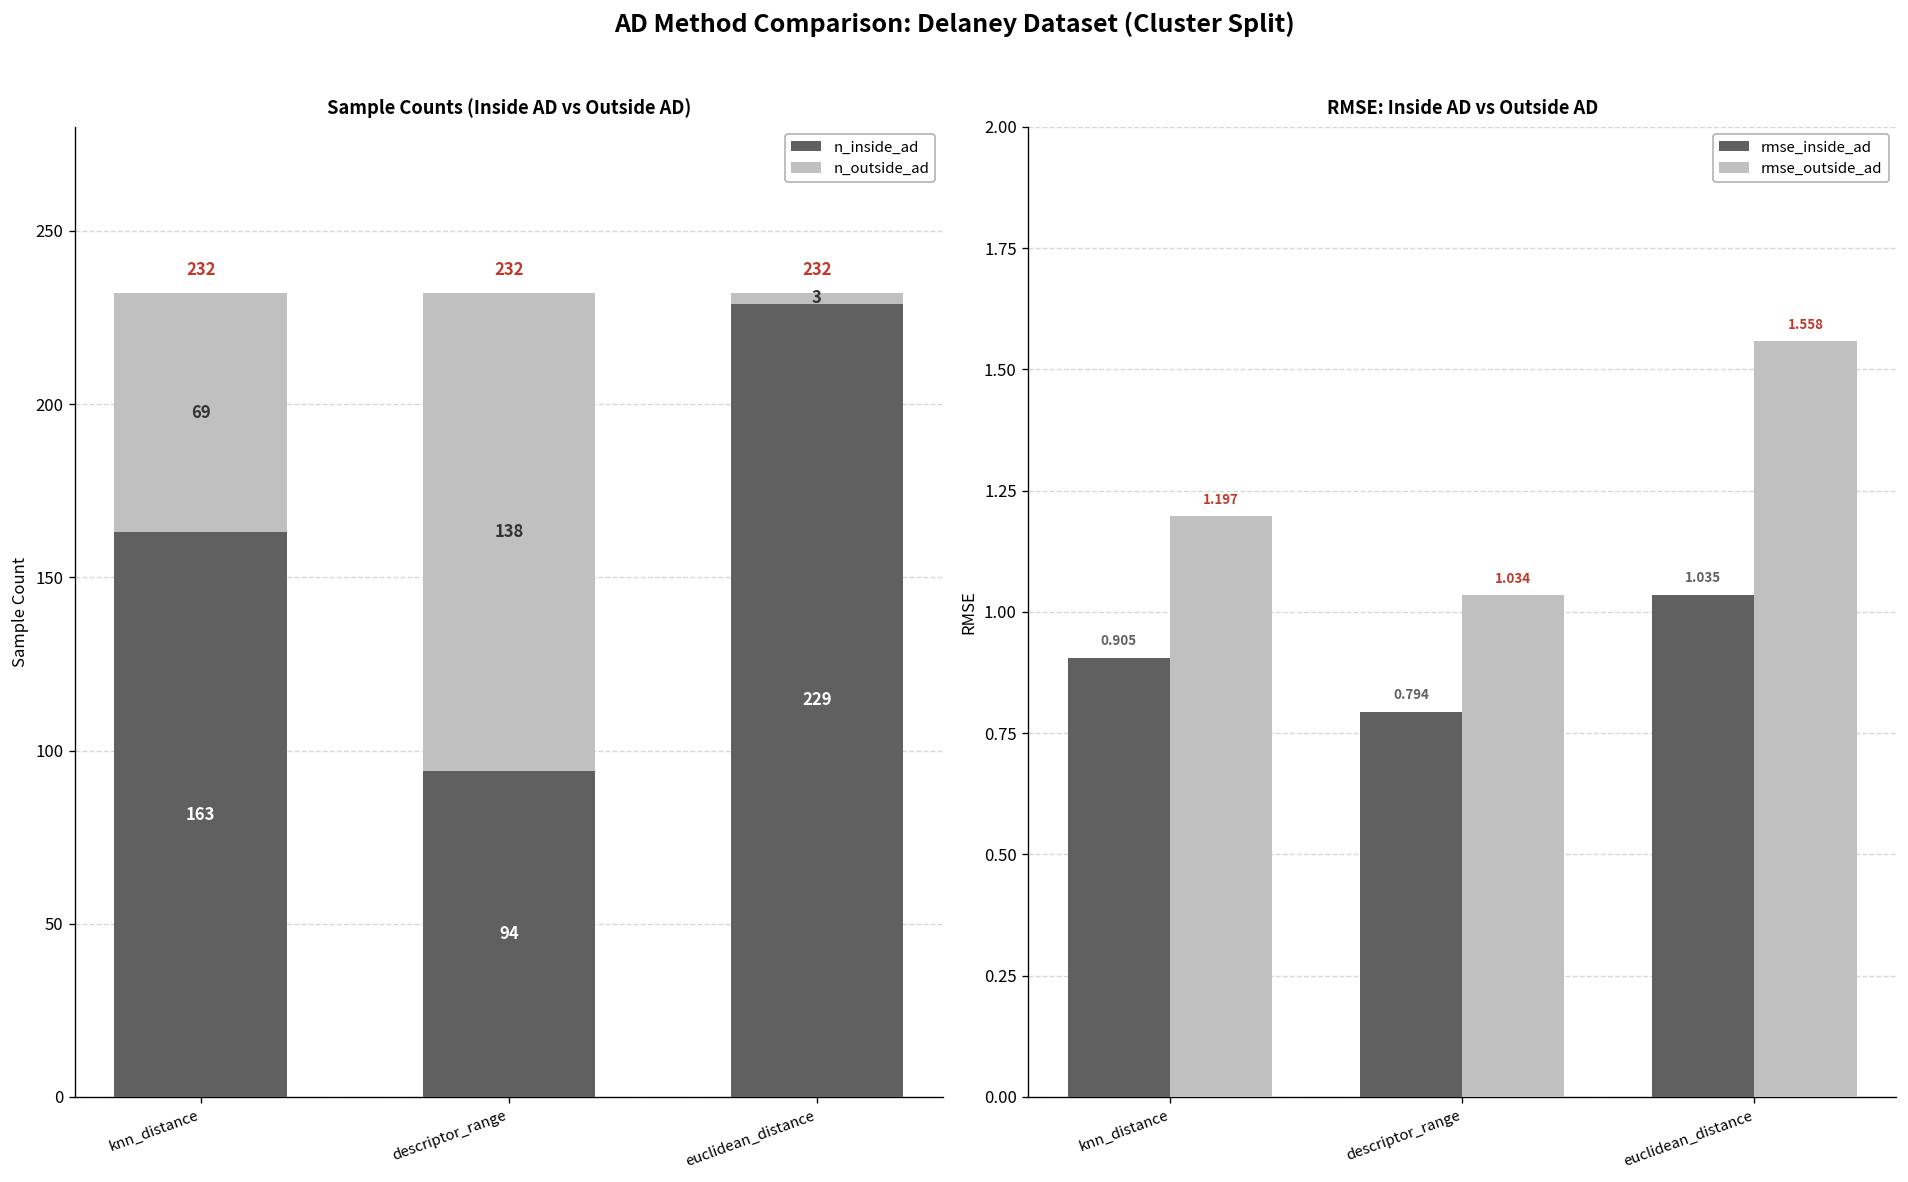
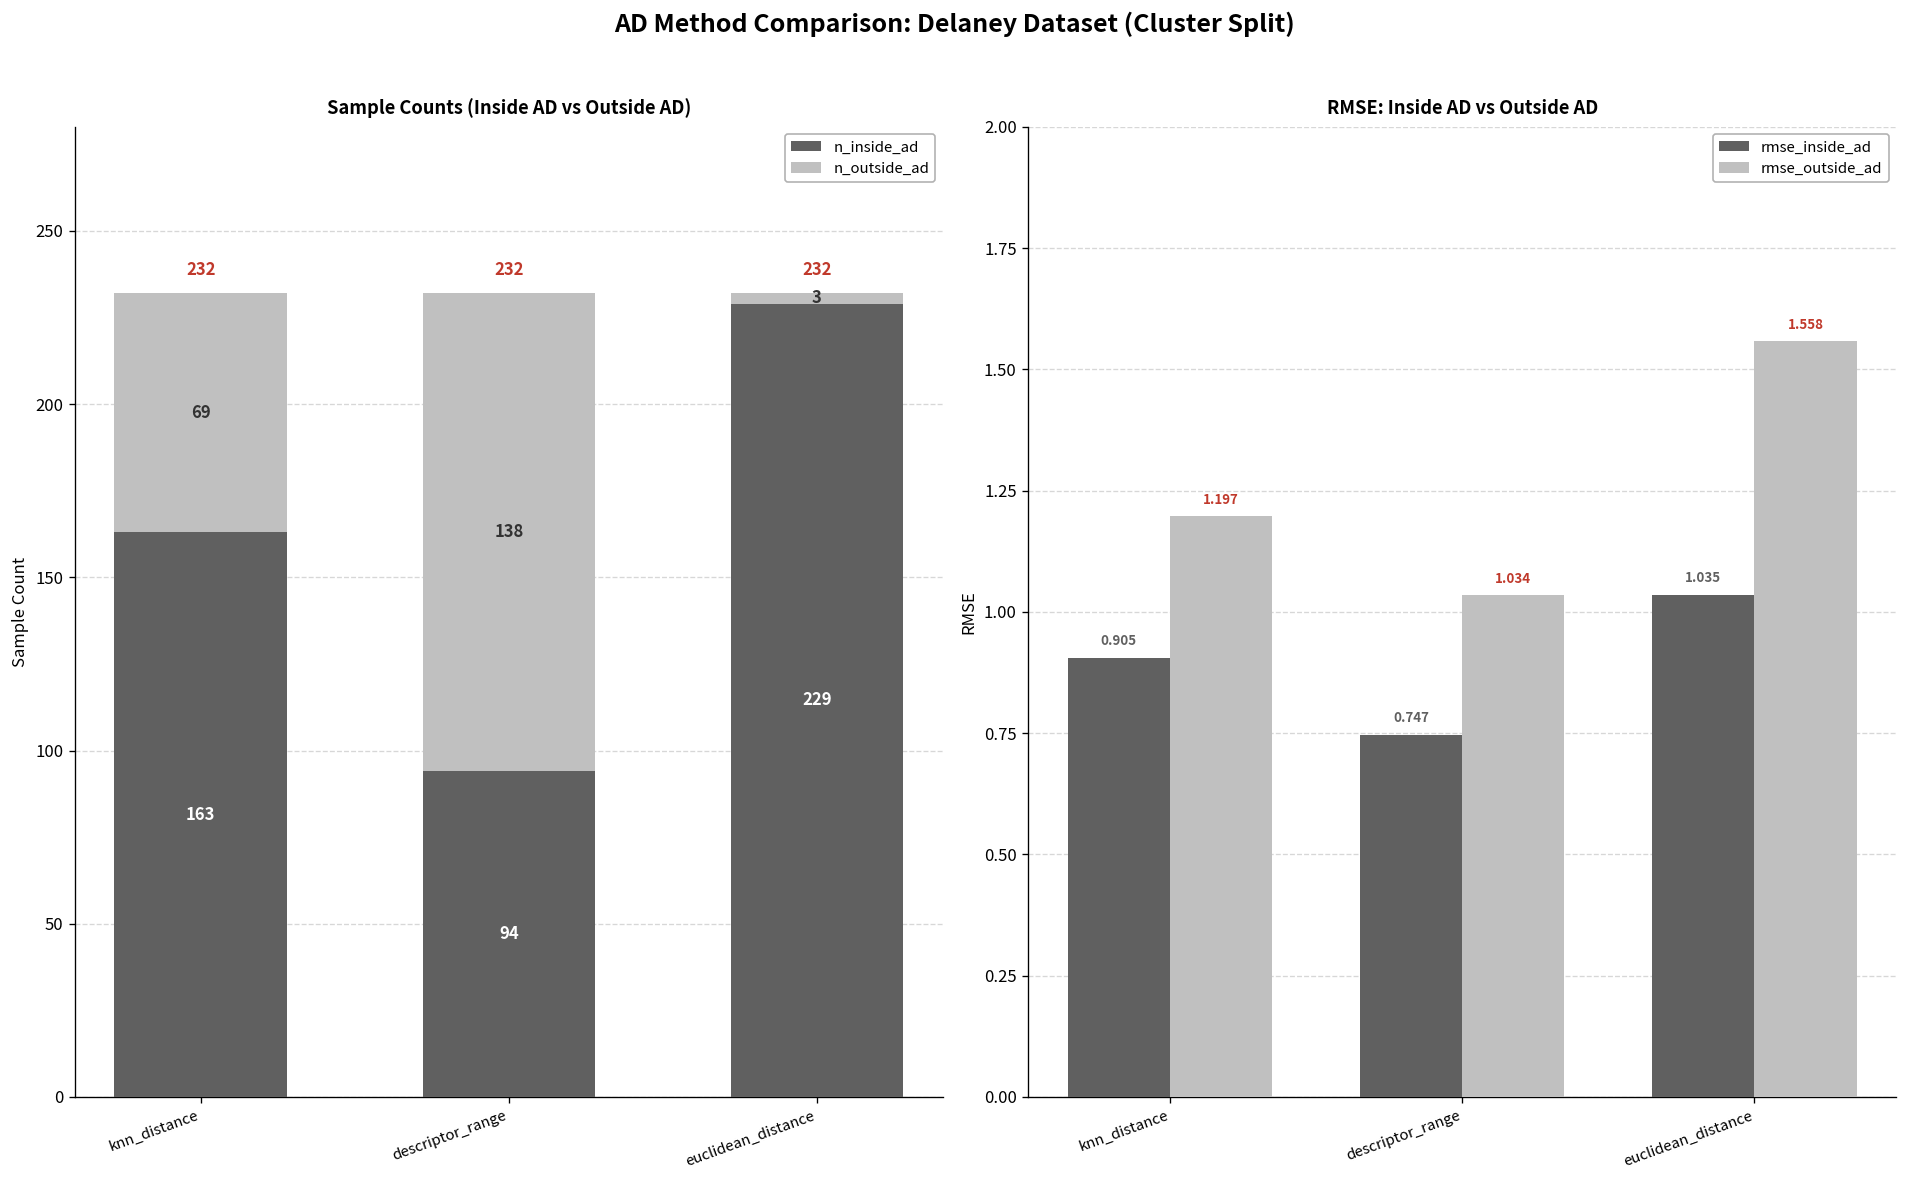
  {
    "Sample Counts (Inside AD vs Outside AD)": {
      "n_inside_ad": {
        "knn_distance": 163,
        "descriptor_range": 94,
        "euclidean_distance": 229
      },
      "n_outside_ad": {
        "knn_distance": 69,
        "descriptor_range": 138,
        "euclidean_distance": 3
      }
    },
    "RMSE: Inside AD vs Outside AD": {
      "rmse_inside_ad": {
        "knn_distance": 0.905,
-       "descriptor_range": 0.794,
+       "descriptor_range": 0.747,
        "euclidean_distance": 1.035
      },
      "rmse_outside_ad": {
        "knn_distance": 1.197,
        "descriptor_range": 1.034,
        "euclidean_distance": 1.558
      }
    }
  }
